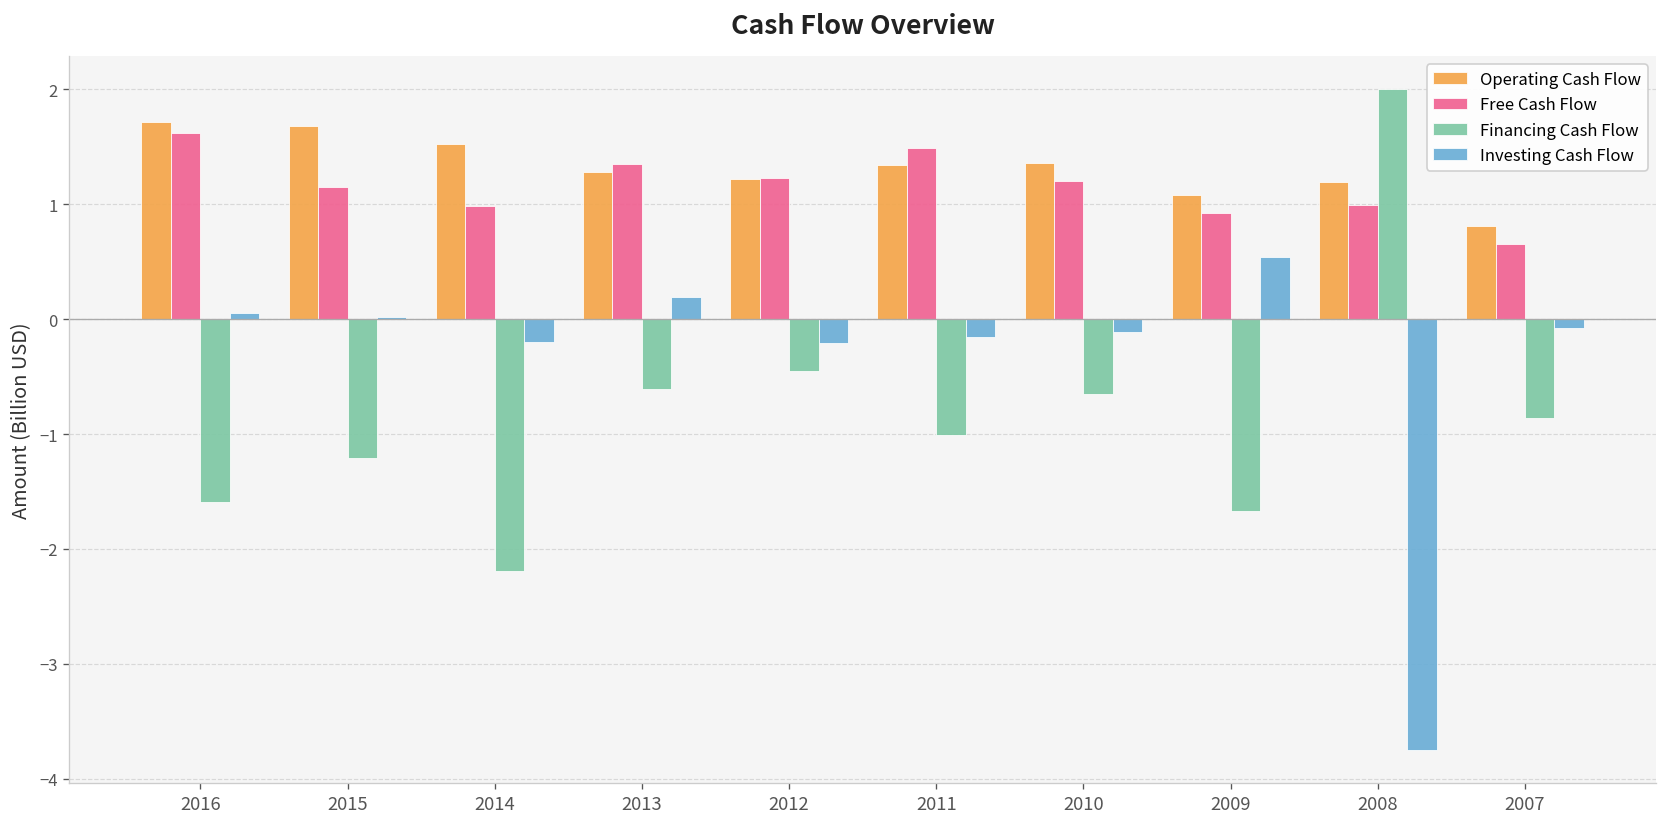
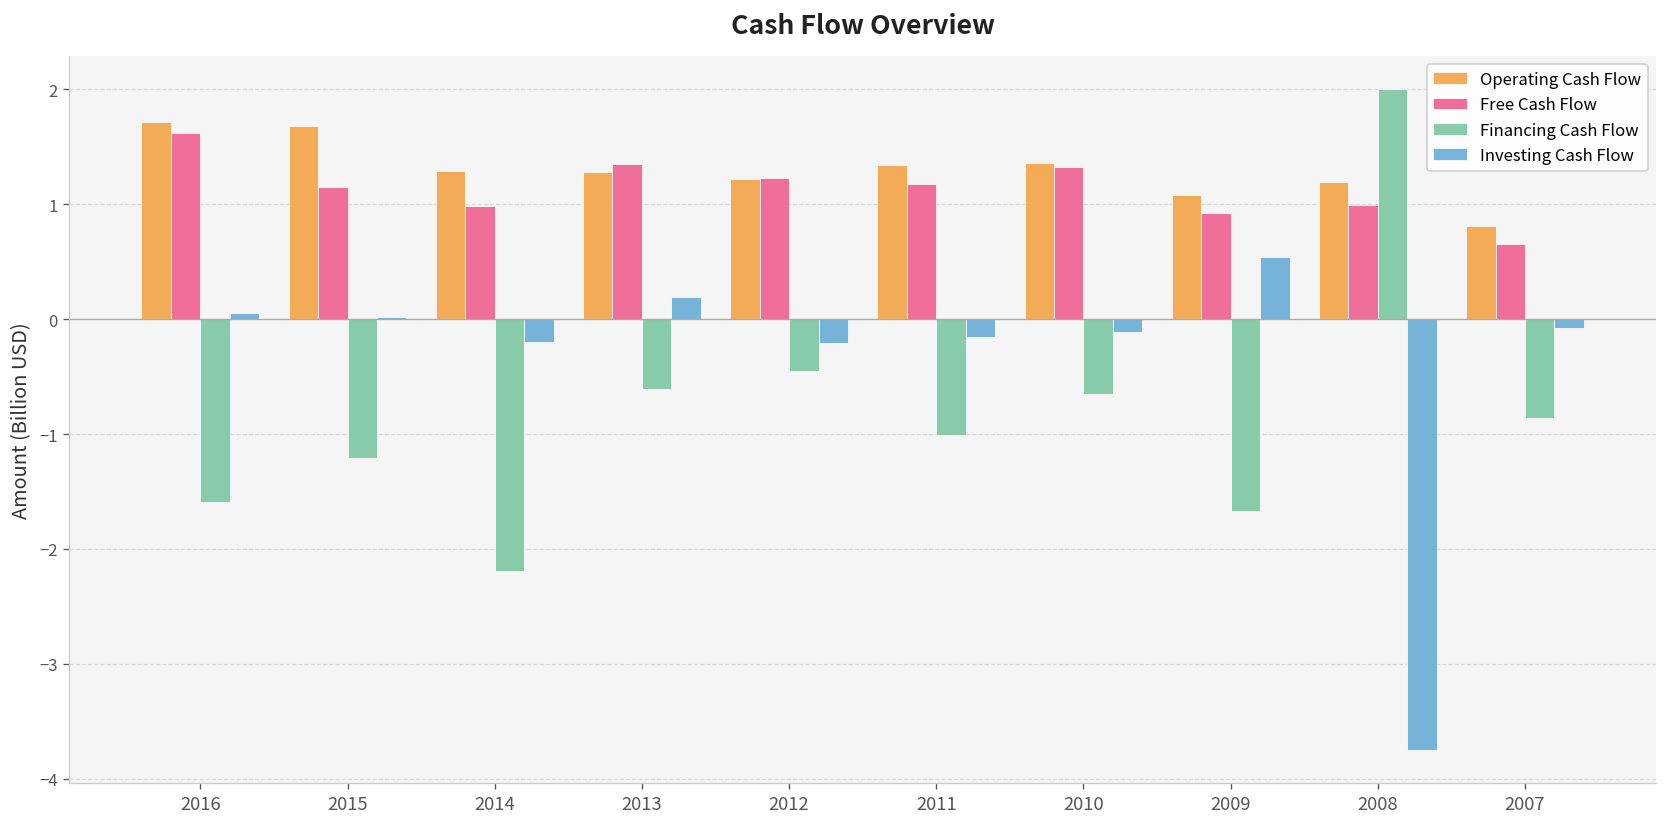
  {
    "Operating Cash Flow": {
      "2016": 1.7,
      "2015": 1.7,
-     "2014": 1.5,
+     "2014": 1.3,
      "2013": 1.3,
      "2012": 1.2,
      "2011": 1.3,
      "2010": 1.4,
      "2009": 1.1,
      "2008": 1.2,
      "2007": 0.8
    },
    "Free Cash Flow": {
      "2016": 1.6,
      "2015": 1.2,
      "2014": 1.0,
      "2013": 1.3,
      "2012": 1.2,
-     "2011": 1.5,
-     "2010": 1.2,
+     "2011": 1.2,
+     "2010": 1.3,
      "2009": 0.9,
      "2008": 1.0,
      "2007": 0.7
    }
  }
